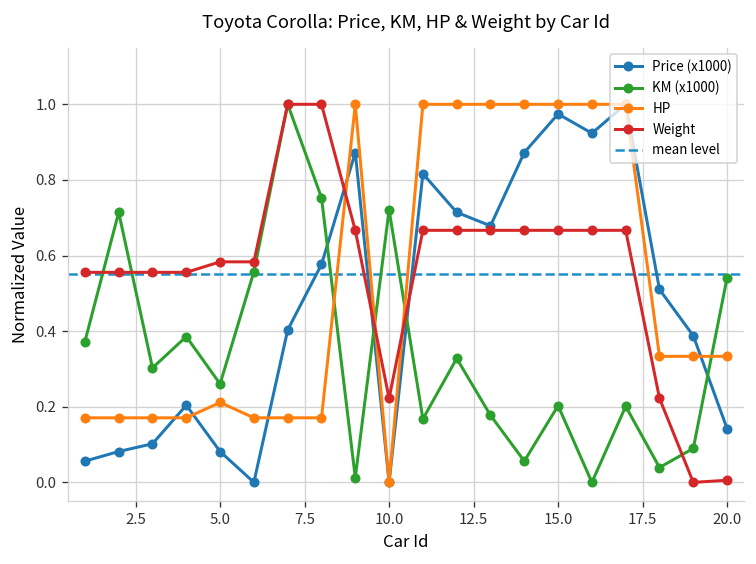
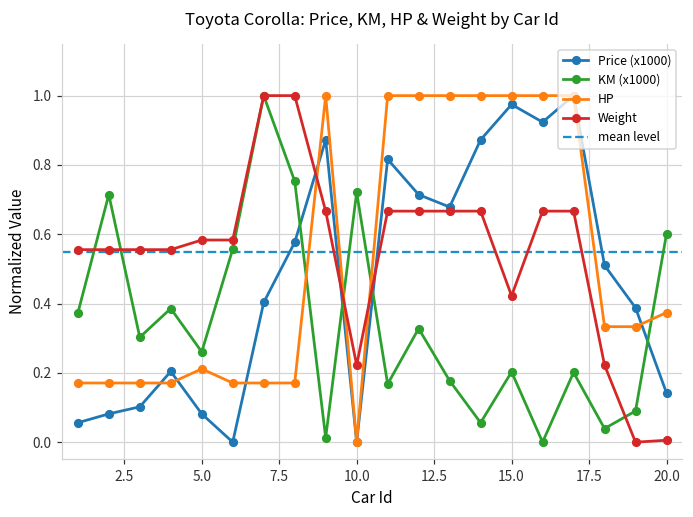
  {
    "Price (x1000)": {
      "5.0": 0.08,
      "15.0": 0.97,
      "20.0": 0.14
    },
    "KM (x1000)": {
      "5.0": 0.26,
      "10.0": 0.72,
      "15.0": 0.20,
-     "20.0": 0.54
+     "20.0": 0.60
    },
    "HP": {
      "5.0": 0.21,
      "15.0": 1.00,
-     "20.0": 0.33
+     "20.0": 0.37
    },
    "Weight": {
      "5.0": 0.58,
      "10.0": 0.22,
-     "15.0": 0.67,
+     "15.0": 0.42,
      "20.0": 0.01
    }
  }
